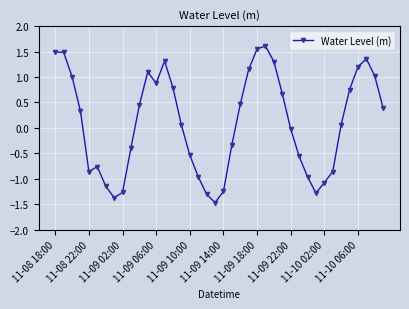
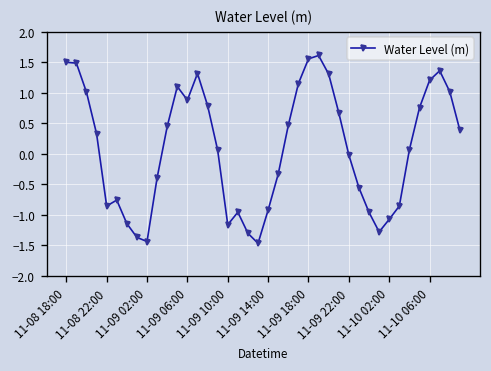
  {
    "11-08 18:00": 1.5,
    "11-08 22:00": -0.9,
-   "11-09 02:00": -1.3,
+   "11-09 02:00": -1.4,
    "11-09 06:00": 0.9,
-   "11-09 10:00": -0.5,
-   "11-09 14:00": -1.2,
+   "11-09 10:00": -1.2,
+   "11-09 14:00": -0.9,
    "11-09 18:00": 1.6,
    "11-09 22:00": 0.0,
    "11-10 02:00": -1.1,
    "11-10 06:00": 1.2
  }
